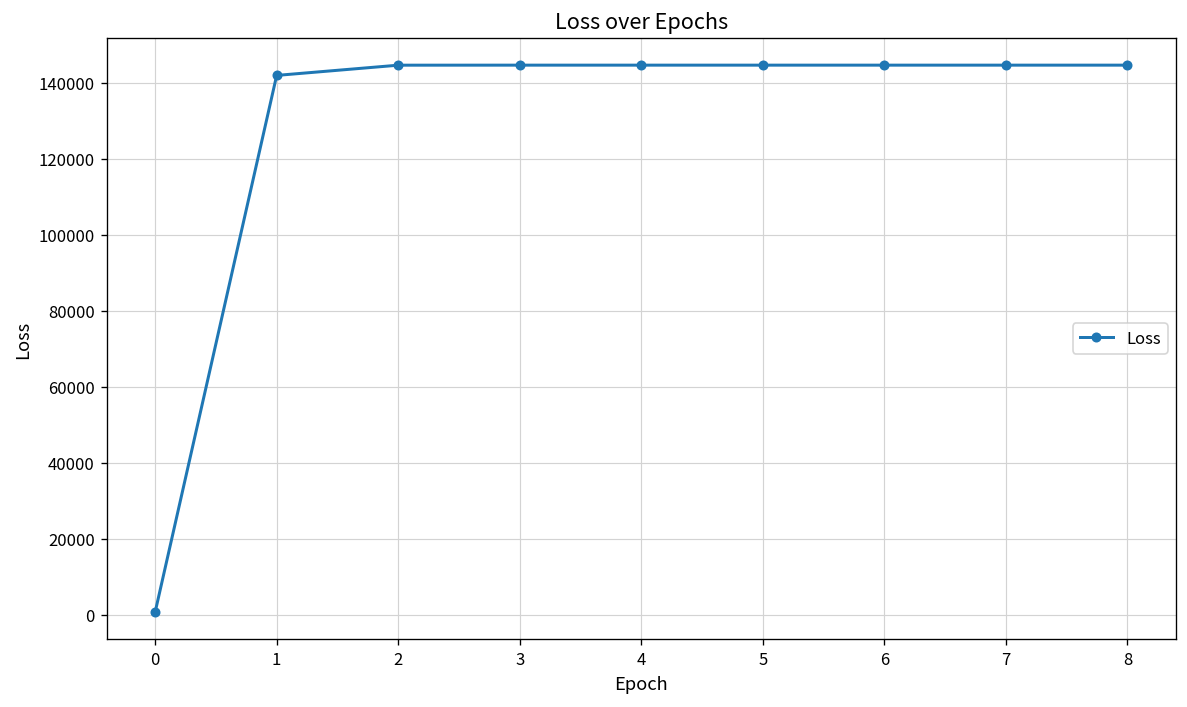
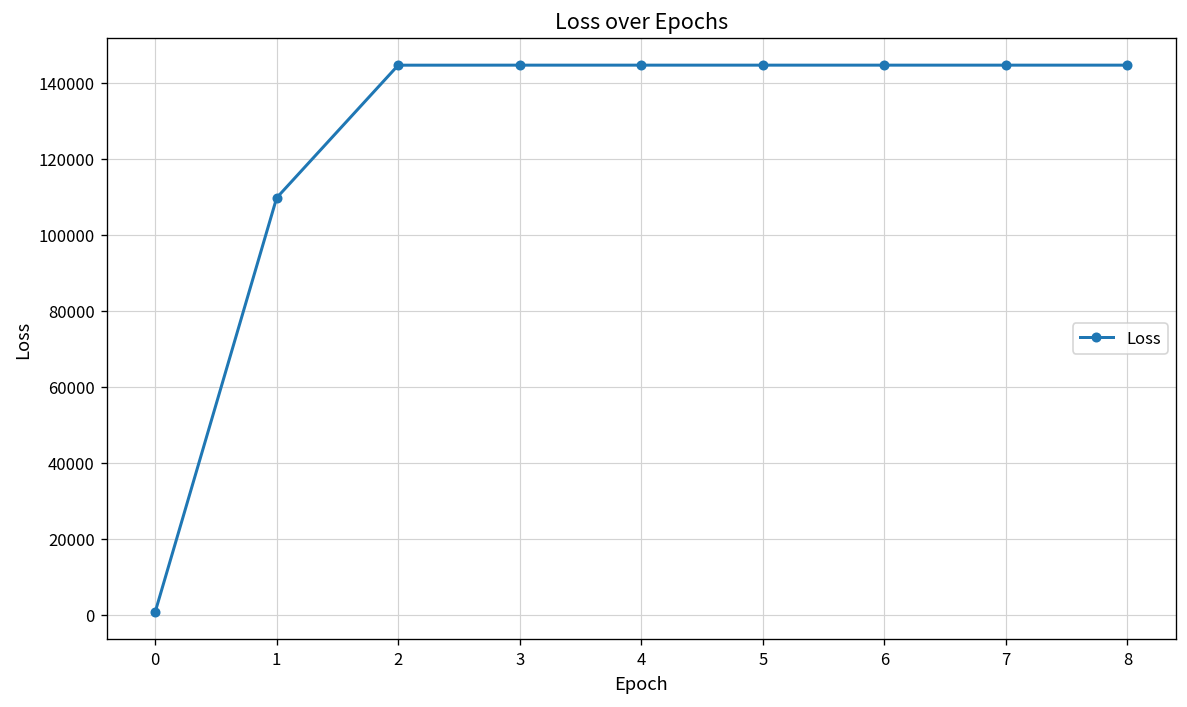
  {
    "0": 1000,
-   "1": 142000,
+   "1": 110000,
    "2": 145000,
    "3": 145000,
    "4": 145000,
    "5": 145000,
    "6": 145000,
    "7": 145000,
    "8": 145000
  }
